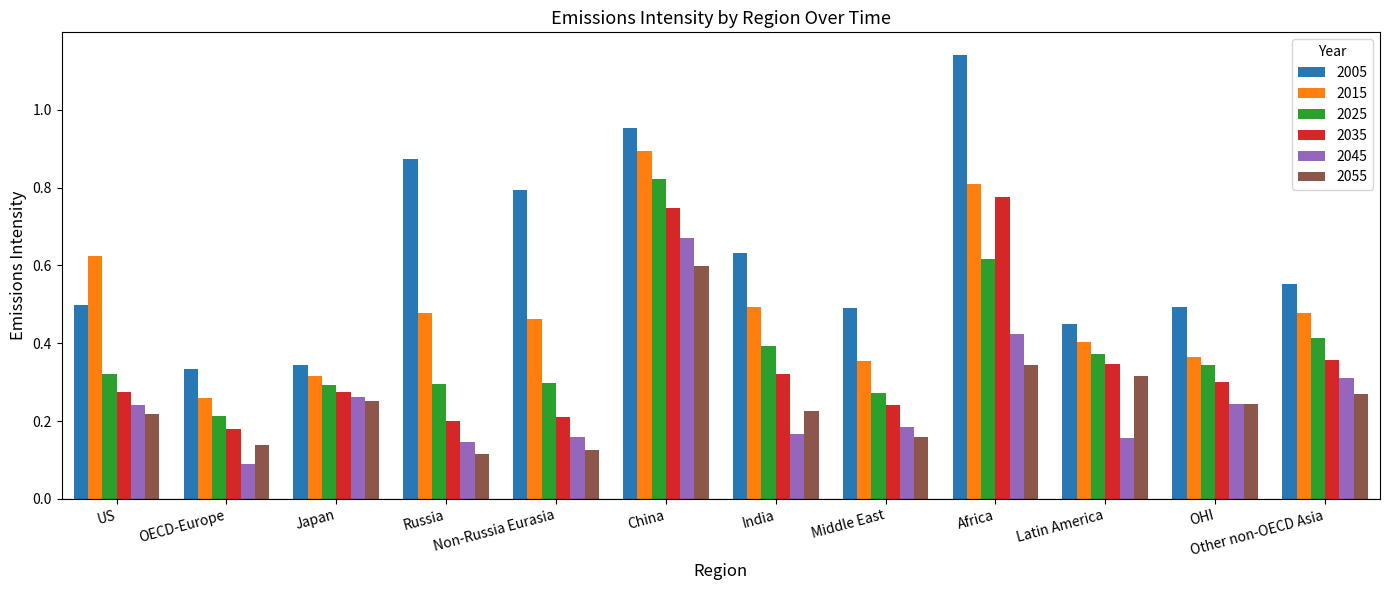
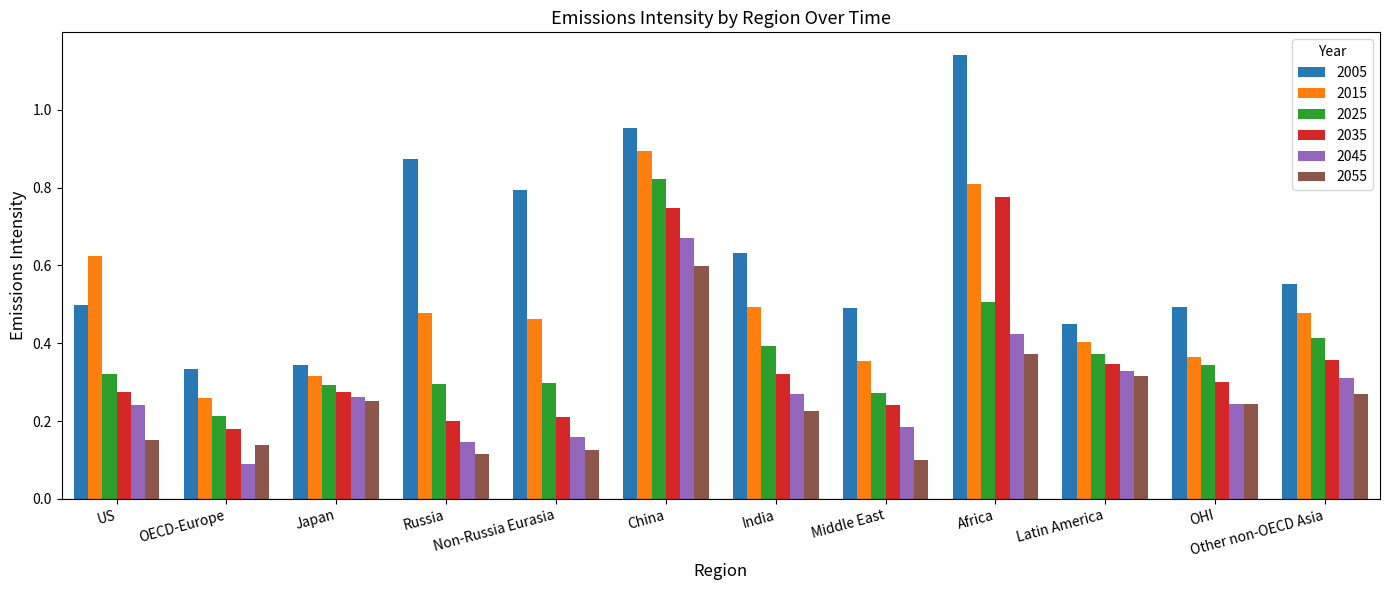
  {
    "2005": {
      "US": 0.50,
      "OECD-Europe": 0.33,
      "Japan": 0.34,
      "Russia": 0.87,
      "Non-Russia Eurasia": 0.79,
      "China": 0.95,
      "India": 0.63,
      "Middle East": 0.49,
      "Africa": 1.14,
      "Latin America": 0.45,
      "OHI": 0.49,
      "Other non-OECD Asia": 0.55
    },
    "2015": {
      "US": 0.62,
      "OECD-Europe": 0.26,
      "Japan": 0.32,
      "Russia": 0.48,
      "Non-Russia Eurasia": 0.46,
      "China": 0.89,
      "India": 0.49,
      "Middle East": 0.35,
      "Africa": 0.81,
      "Latin America": 0.40,
      "OHI": 0.37,
      "Other non-OECD Asia": 0.48
    },
    "2025": {
      "US": 0.32,
      "OECD-Europe": 0.21,
      "Japan": 0.29,
      "Russia": 0.29,
      "Non-Russia Eurasia": 0.30,
      "China": 0.82,
      "India": 0.39,
      "Middle East": 0.27,
-     "Africa": 0.62,
+     "Africa": 0.51,
      "Latin America": 0.37,
      "OHI": 0.34,
      "Other non-OECD Asia": 0.41
    },
    "2035": {
      "US": 0.27,
      "OECD-Europe": 0.18,
      "Japan": 0.28,
      "Russia": 0.20,
      "Non-Russia Eurasia": 0.21,
      "China": 0.75,
      "India": 0.32,
      "Middle East": 0.24,
      "Africa": 0.77,
      "Latin America": 0.35,
      "OHI": 0.30,
      "Other non-OECD Asia": 0.36
    },
    "2045": {
      "US": 0.24,
      "OECD-Europe": 0.09,
      "Japan": 0.26,
      "Russia": 0.15,
      "Non-Russia Eurasia": 0.16,
      "China": 0.67,
-     "India": 0.17,
+     "India": 0.27,
      "Middle East": 0.18,
      "Africa": 0.42,
-     "Latin America": 0.16,
+     "Latin America": 0.33,
      "OHI": 0.24,
      "Other non-OECD Asia": 0.31
    },
    "2055": {
-     "US": 0.22,
+     "US": 0.15,
      "OECD-Europe": 0.14,
      "Japan": 0.25,
      "Russia": 0.11,
      "Non-Russia Eurasia": 0.13,
      "China": 0.60,
      "India": 0.23,
-     "Middle East": 0.16,
-     "Africa": 0.34,
+     "Middle East": 0.10,
+     "Africa": 0.37,
      "Latin America": 0.31,
      "OHI": 0.24,
      "Other non-OECD Asia": 0.27
    }
  }
